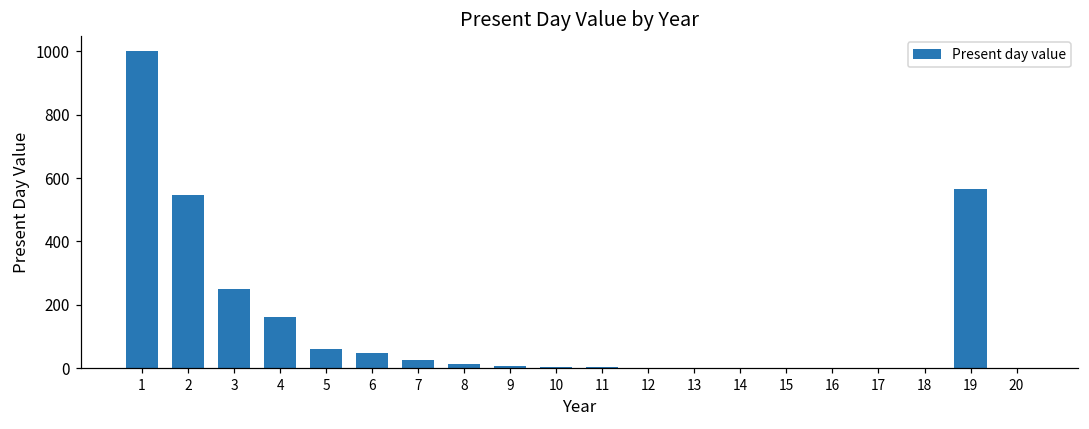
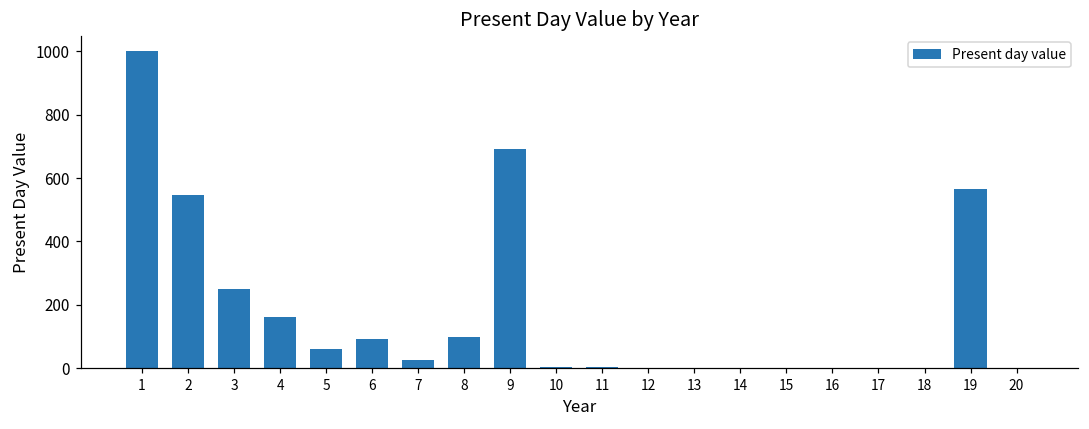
  {
    "1": 1000,
    "2": 550,
    "3": 250,
    "4": 160,
    "5": 60,
-   "6": 50,
+   "6": 90,
    "7": 30,
-   "8": 10,
-   "9": 10,
+   "8": 100,
+   "9": 690,
    "19": 570
  }
